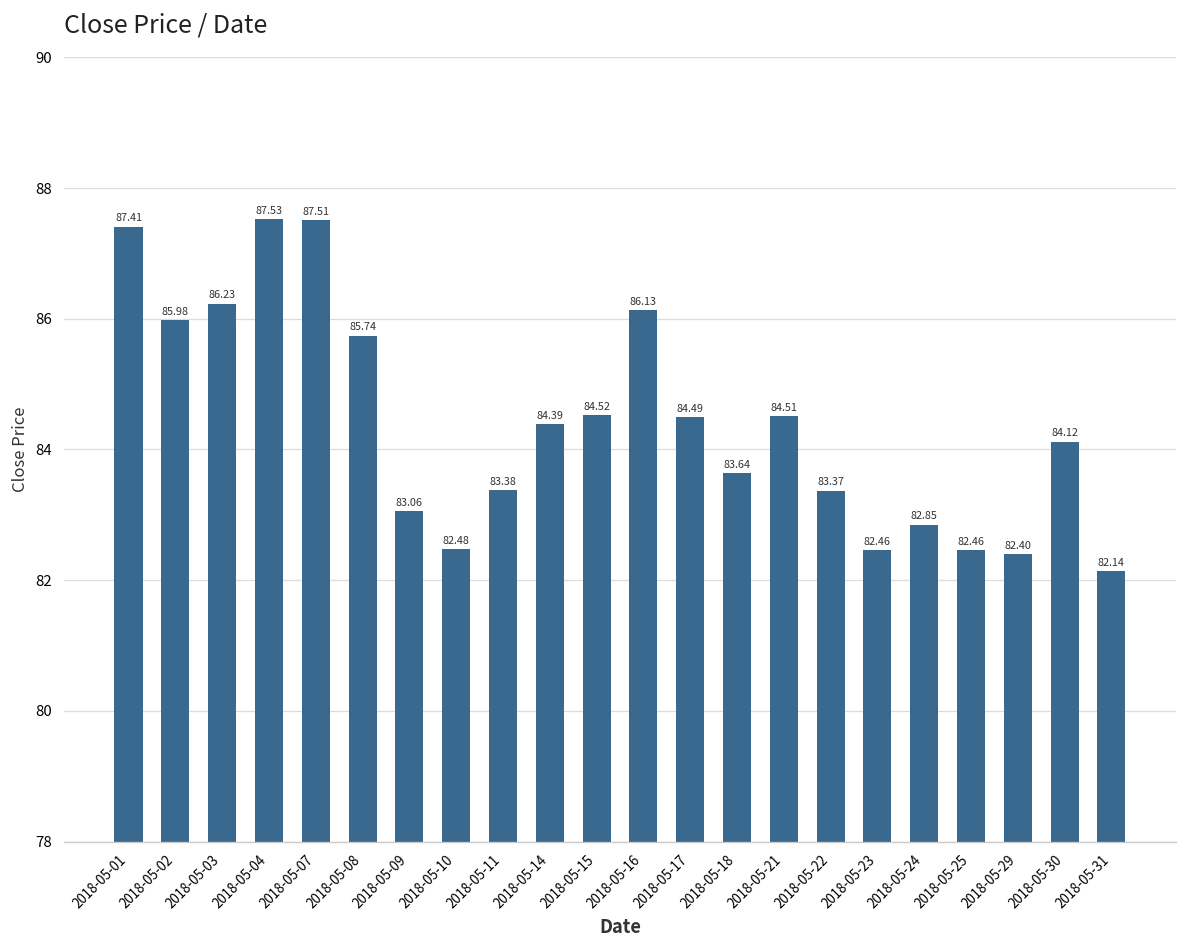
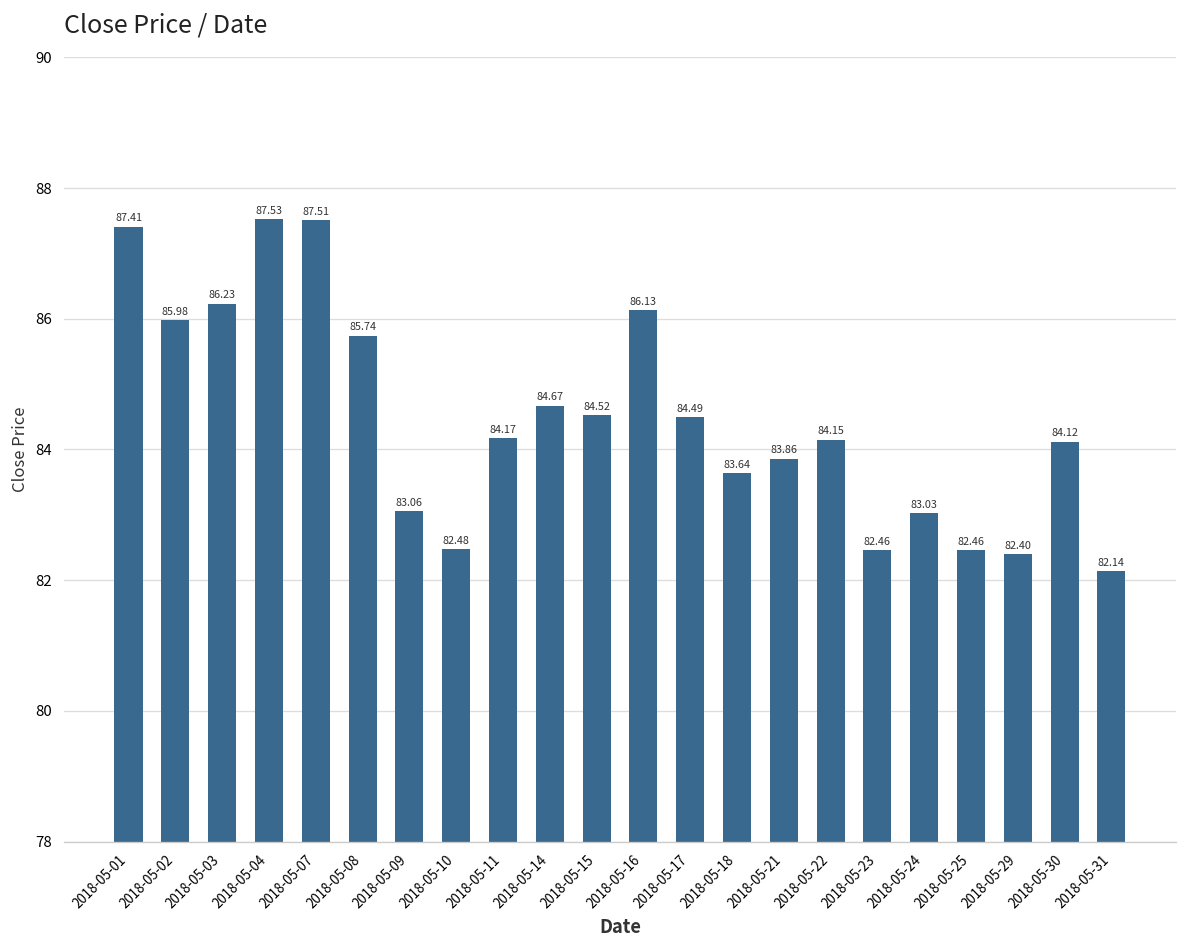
  {
    "2018-05-01": 87.41,
    "2018-05-02": 85.98,
    "2018-05-03": 86.23,
    "2018-05-04": 87.53,
    "2018-05-07": 87.51,
    "2018-05-08": 85.74,
    "2018-05-09": 83.06,
    "2018-05-10": 82.48,
-   "2018-05-11": 83.38,
-   "2018-05-14": 84.39,
+   "2018-05-11": 84.17,
+   "2018-05-14": 84.67,
    "2018-05-15": 84.52,
    "2018-05-16": 86.13,
    "2018-05-17": 84.49,
    "2018-05-18": 83.64,
-   "2018-05-21": 84.51,
-   "2018-05-22": 83.37,
+   "2018-05-21": 83.86,
+   "2018-05-22": 84.15,
    "2018-05-23": 82.46,
-   "2018-05-24": 82.85,
+   "2018-05-24": 83.03,
    "2018-05-25": 82.46,
    "2018-05-29": 82.40,
    "2018-05-30": 84.12,
    "2018-05-31": 82.14
  }
